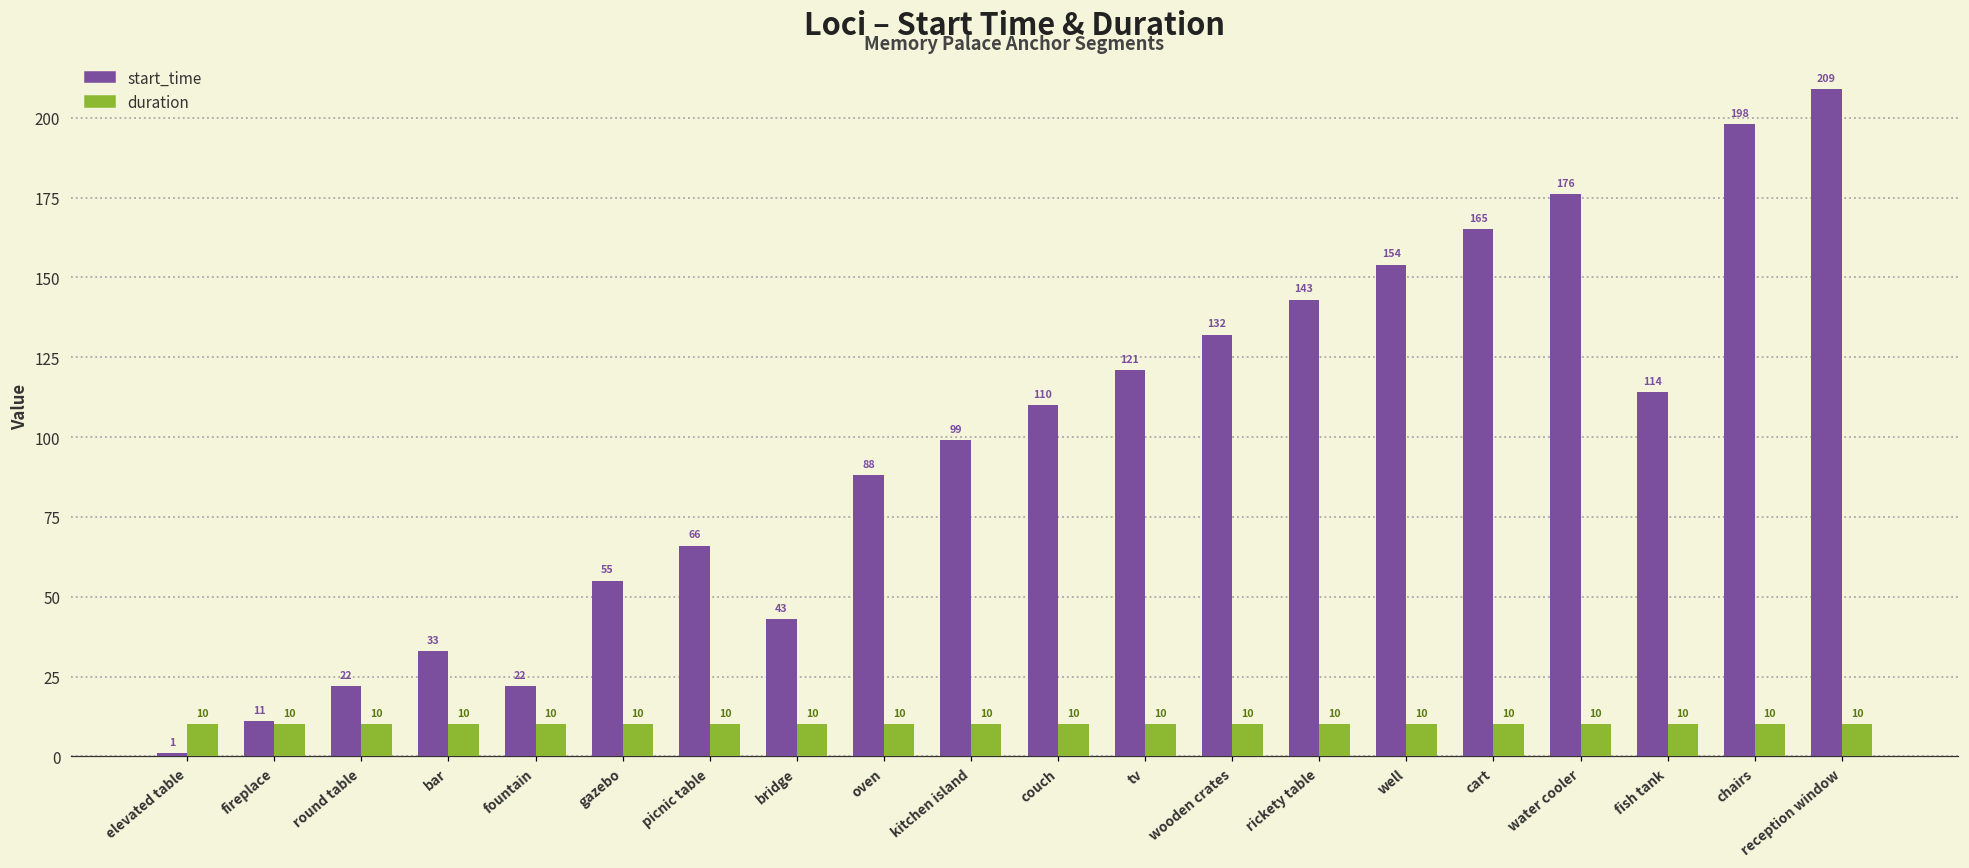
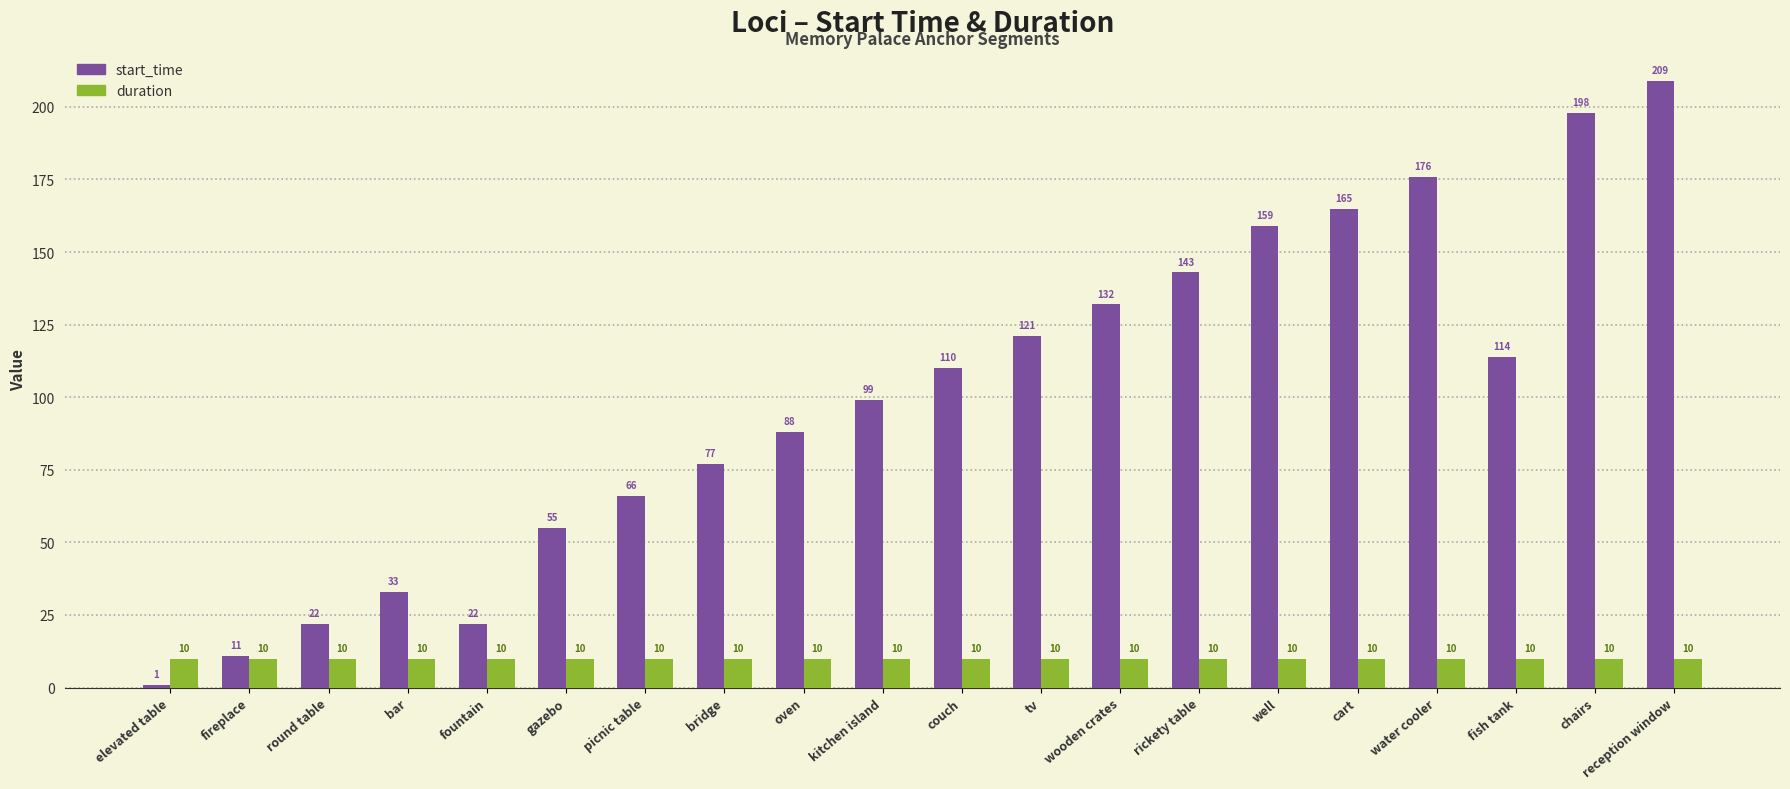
  {
    "start_time": {
      "elevated table": 1,
      "fireplace": 11,
      "round table": 22,
      "bar": 33,
      "fountain": 22,
      "gazebo": 55,
      "picnic table": 66,
-     "bridge": 43,
+     "bridge": 77,
      "oven": 88,
      "kitchen island": 99,
      "couch": 110,
      "tv": 121,
      "wooden crates": 132,
      "rickety table": 143,
-     "well": 154,
+     "well": 159,
      "cart": 165,
      "water cooler": 176,
      "fish tank": 114,
      "chairs": 198,
      "reception window": 209
    },
    "duration": {
      "elevated table": 10,
      "fireplace": 10,
      "round table": 10,
      "bar": 10,
      "fountain": 10,
      "gazebo": 10,
      "picnic table": 10,
      "bridge": 10,
      "oven": 10,
      "kitchen island": 10,
      "couch": 10,
      "tv": 10,
      "wooden crates": 10,
      "rickety table": 10,
      "well": 10,
      "cart": 10,
      "water cooler": 10,
      "fish tank": 10,
      "chairs": 10,
      "reception window": 10
    }
  }
